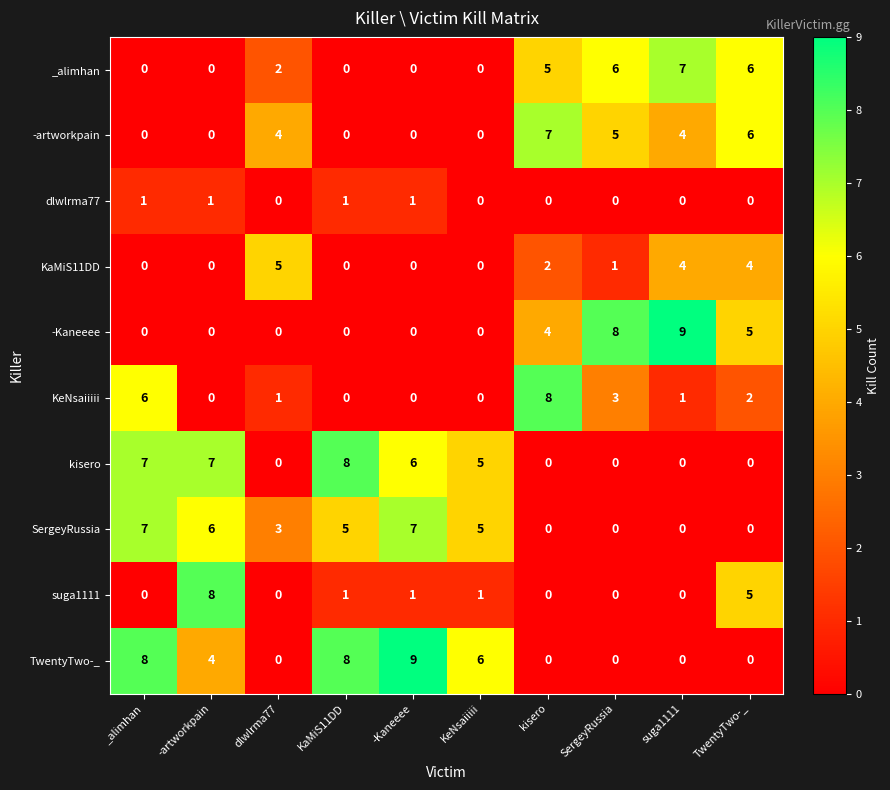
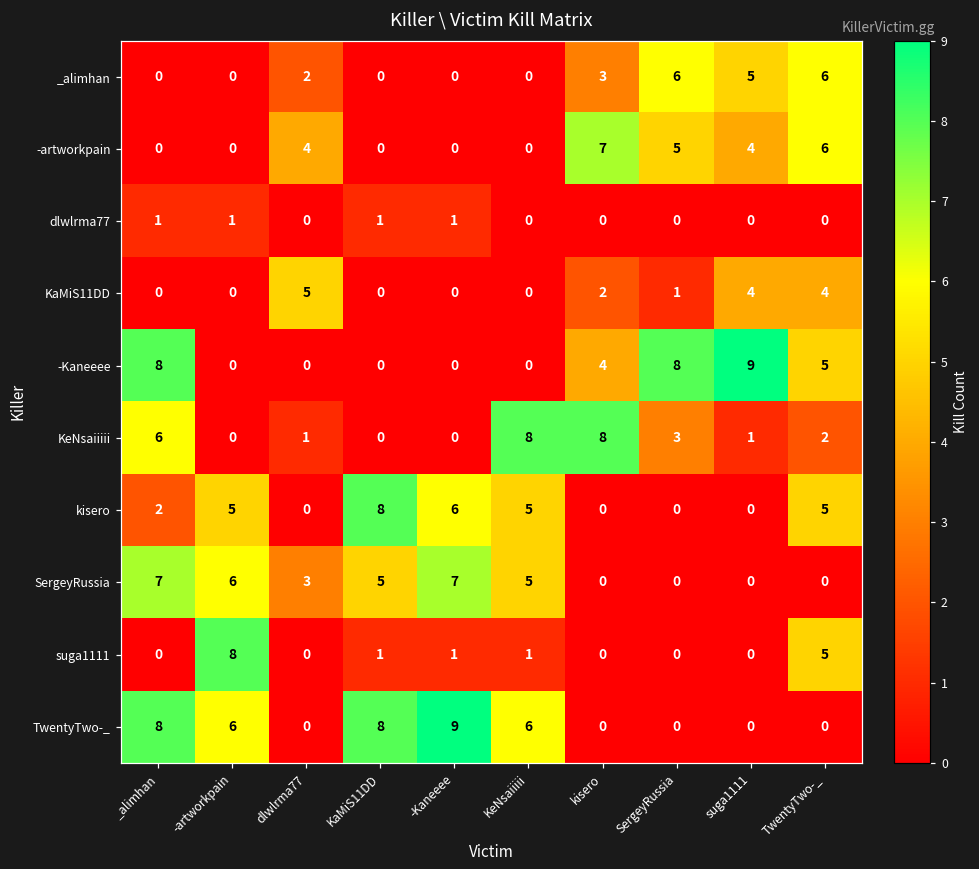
  {
    "_alimhan": {
      "_alimhan": 0,
      "-artworkpain": 0,
      "dlwlrma77": 2,
      "KaMiS11DD": 0,
      "-Kaneeee": 0,
      "KeNsaiiiii": 0,
-     "kisero": 5,
+     "kisero": 3,
      "SergeyRussia": 6,
-     "suga1111": 7,
+     "suga1111": 5,
      "TwentyTwo-_": 6
    },
    "-artworkpain": {
      "_alimhan": 0,
      "-artworkpain": 0,
      "dlwlrma77": 4,
      "KaMiS11DD": 0,
      "-Kaneeee": 0,
      "KeNsaiiiii": 0,
      "kisero": 7,
      "SergeyRussia": 5,
      "suga1111": 4,
      "TwentyTwo-_": 6
    },
    "dlwlrma77": {
      "_alimhan": 1,
      "-artworkpain": 1,
      "dlwlrma77": 0,
      "KaMiS11DD": 1,
      "-Kaneeee": 1,
      "KeNsaiiiii": 0,
      "kisero": 0,
      "SergeyRussia": 0,
      "suga1111": 0,
      "TwentyTwo-_": 0
    },
    "KaMiS11DD": {
      "_alimhan": 0,
      "-artworkpain": 0,
      "dlwlrma77": 5,
      "KaMiS11DD": 0,
      "-Kaneeee": 0,
      "KeNsaiiiii": 0,
      "kisero": 2,
      "SergeyRussia": 1,
      "suga1111": 4,
      "TwentyTwo-_": 4
    },
    "-Kaneeee": {
-     "_alimhan": 0,
+     "_alimhan": 8,
      "-artworkpain": 0,
      "dlwlrma77": 0,
      "KaMiS11DD": 0,
      "-Kaneeee": 0,
      "KeNsaiiiii": 0,
      "kisero": 4,
      "SergeyRussia": 8,
      "suga1111": 9,
      "TwentyTwo-_": 5
    },
    "KeNsaiiiii": {
      "_alimhan": 6,
      "-artworkpain": 0,
      "dlwlrma77": 1,
      "KaMiS11DD": 0,
      "-Kaneeee": 0,
-     "KeNsaiiiii": 0,
+     "KeNsaiiiii": 8,
      "kisero": 8,
      "SergeyRussia": 3,
      "suga1111": 1,
      "TwentyTwo-_": 2
    },
    "kisero": {
-     "_alimhan": 7,
-     "-artworkpain": 7,
+     "_alimhan": 2,
+     "-artworkpain": 5,
      "dlwlrma77": 0,
      "KaMiS11DD": 8,
      "-Kaneeee": 6,
      "KeNsaiiiii": 5,
      "kisero": 0,
      "SergeyRussia": 0,
      "suga1111": 0,
-     "TwentyTwo-_": 0
+     "TwentyTwo-_": 5
    },
    "SergeyRussia": {
      "_alimhan": 7,
      "-artworkpain": 6,
      "dlwlrma77": 3,
      "KaMiS11DD": 5,
      "-Kaneeee": 7,
      "KeNsaiiiii": 5,
      "kisero": 0,
      "SergeyRussia": 0,
      "suga1111": 0,
      "TwentyTwo-_": 0
    },
    "suga1111": {
      "_alimhan": 0,
      "-artworkpain": 8,
      "dlwlrma77": 0,
      "KaMiS11DD": 1,
      "-Kaneeee": 1,
      "KeNsaiiiii": 1,
      "kisero": 0,
      "SergeyRussia": 0,
      "suga1111": 0,
      "TwentyTwo-_": 5
    },
    "TwentyTwo-_": {
      "_alimhan": 8,
-     "-artworkpain": 4,
+     "-artworkpain": 6,
      "dlwlrma77": 0,
      "KaMiS11DD": 8,
      "-Kaneeee": 9,
      "KeNsaiiiii": 6,
      "kisero": 0,
      "SergeyRussia": 0,
      "suga1111": 0,
      "TwentyTwo-_": 0
    }
  }
